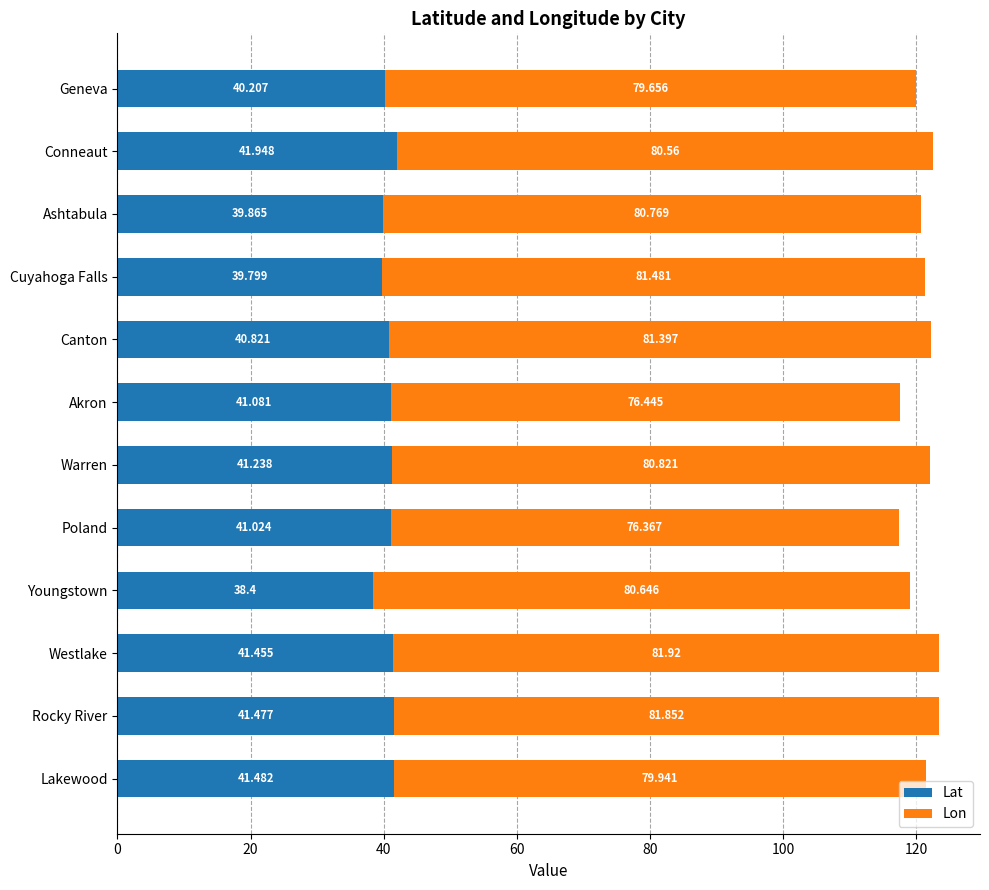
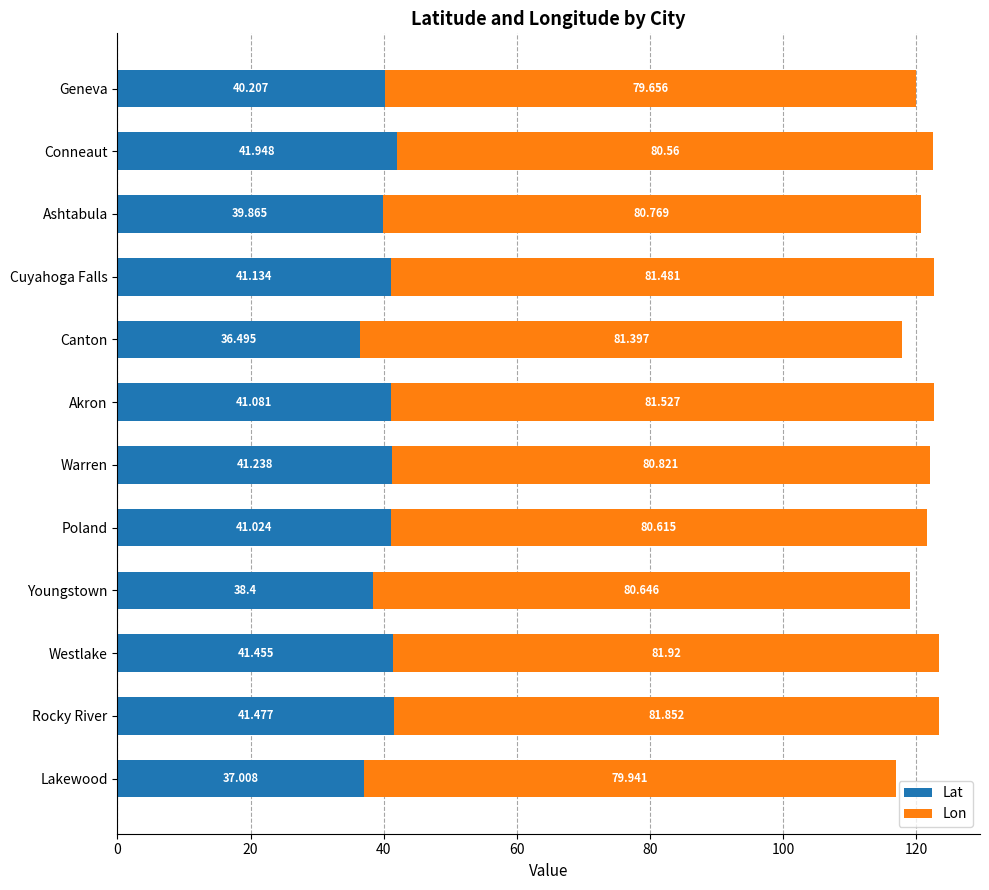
  {
    "Lat": {
      "Geneva": 40.207,
      "Conneaut": 41.948,
      "Ashtabula": 39.865,
-     "Cuyahoga Falls": 39.799,
-     "Canton": 40.821,
+     "Cuyahoga Falls": 41.134,
+     "Canton": 36.495,
      "Akron": 41.081,
      "Warren": 41.238,
      "Poland": 41.024,
      "Youngstown": 38.4,
      "Westlake": 41.455,
      "Rocky River": 41.477,
-     "Lakewood": 41.482
+     "Lakewood": 37.008
    },
    "Lon": {
      "Geneva": 79.656,
      "Conneaut": 80.56,
      "Ashtabula": 80.769,
      "Cuyahoga Falls": 81.481,
      "Canton": 81.397,
-     "Akron": 76.445,
+     "Akron": 81.527,
      "Warren": 80.821,
-     "Poland": 76.367,
+     "Poland": 80.615,
      "Youngstown": 80.646,
      "Westlake": 81.92,
      "Rocky River": 81.852,
      "Lakewood": 79.941
    }
  }
